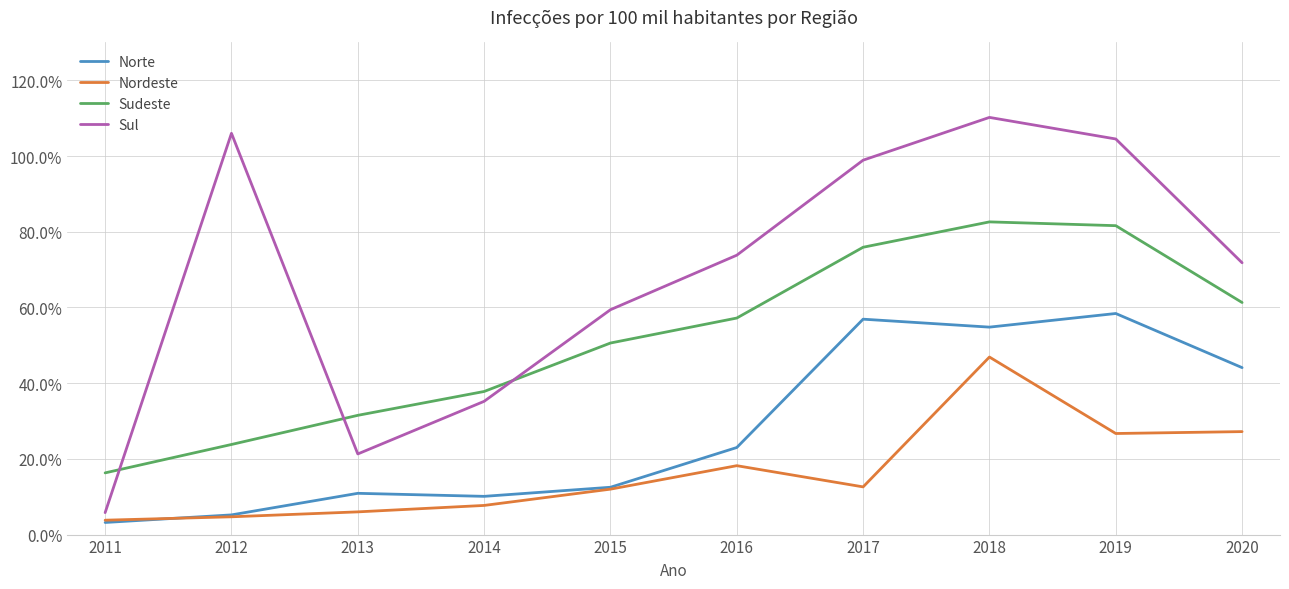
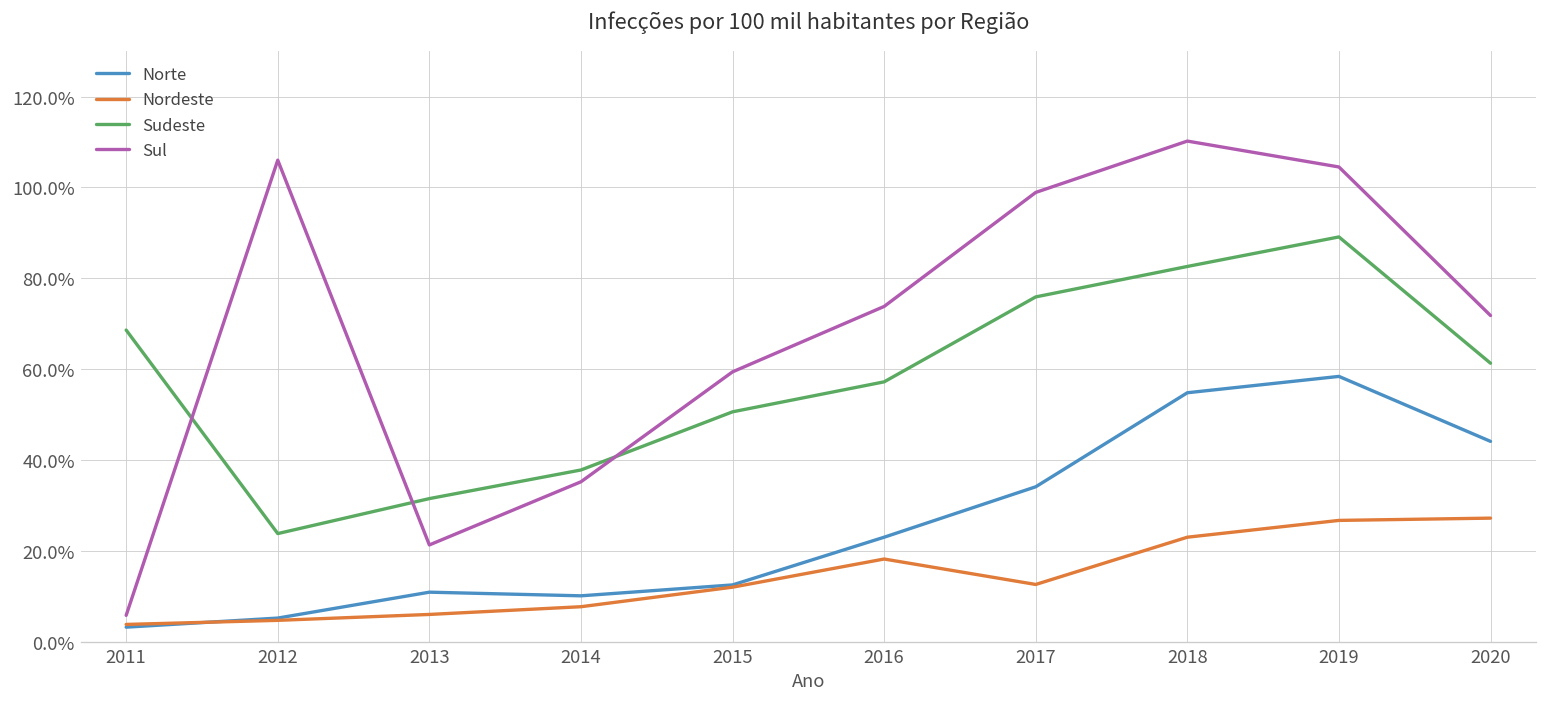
  {
    "Norte": {
      "2013": "11%",
      "2014": "10%",
      "2016": "23%",
-     "2017": "57%",
+     "2017": "34%",
      "2018": "55%",
      "2019": "58%",
      "2020": "44%"
    },
    "Nordeste": {
      "2013": "6%",
      "2014": "8%",
      "2016": "18%",
      "2017": "13%",
-     "2018": "47%",
+     "2018": "23%",
      "2019": "27%",
      "2020": "27%"
    },
    "Sudeste": {
-     "2011": "16%",
+     "2011": "69%",
      "2012": "24%",
      "2013": "32%",
      "2014": "38%",
      "2015": "51%",
      "2016": "57%",
      "2017": "76%",
      "2018": "83%",
-     "2019": "82%",
+     "2019": "89%",
      "2020": "61%"
    },
    "Sul": {
      "2011": "6%",
      "2012": "106%",
      "2013": "21%",
      "2014": "35%",
      "2015": "59%",
      "2016": "74%",
      "2017": "99%",
      "2018": "110%",
      "2019": "105%",
      "2020": "72%"
    }
  }
